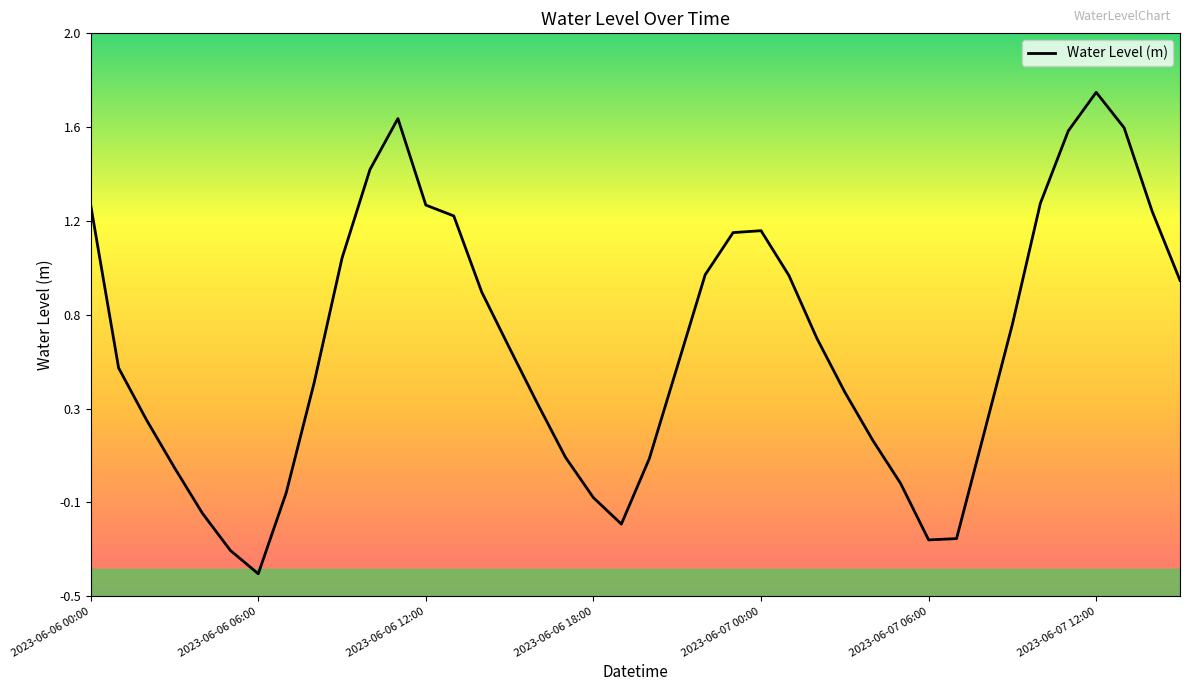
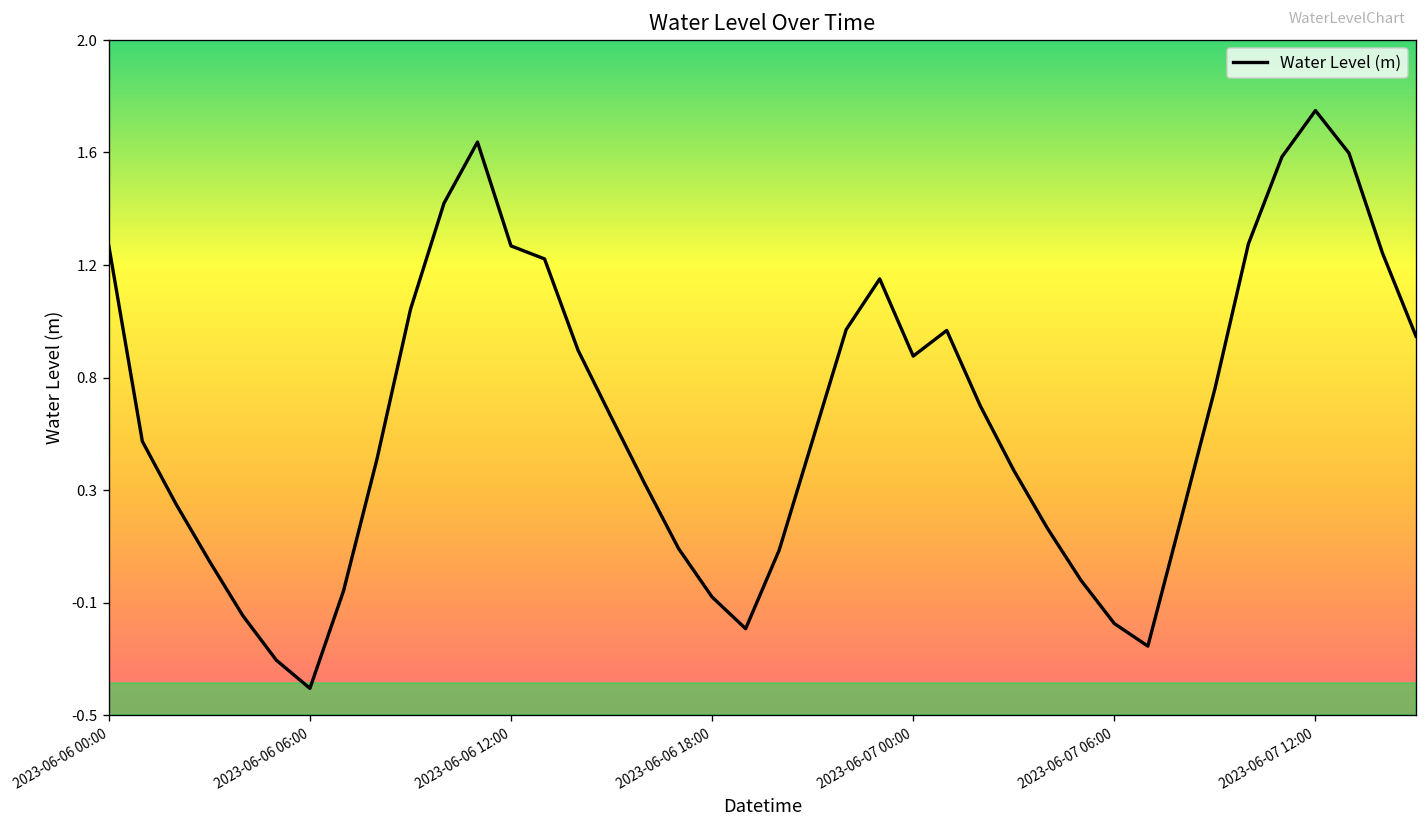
  {
    "2023-06-06 00:00": 1.24,
    "2023-06-06 12:00": 1.24,
    "2023-06-06 18:00": -0.06,
-   "2023-06-07 00:00": 1.12,
-   "2023-06-07 06:00": -0.25,
+   "2023-06-07 00:00": 0.83,
+   "2023-06-07 06:00": -0.16,
    "2023-06-07 12:00": 1.74
  }
